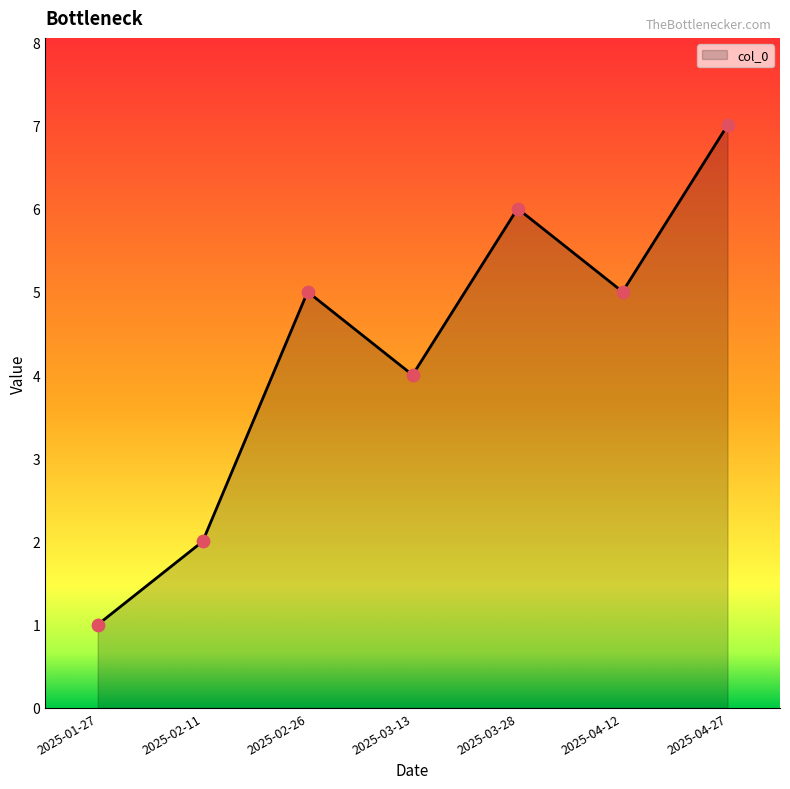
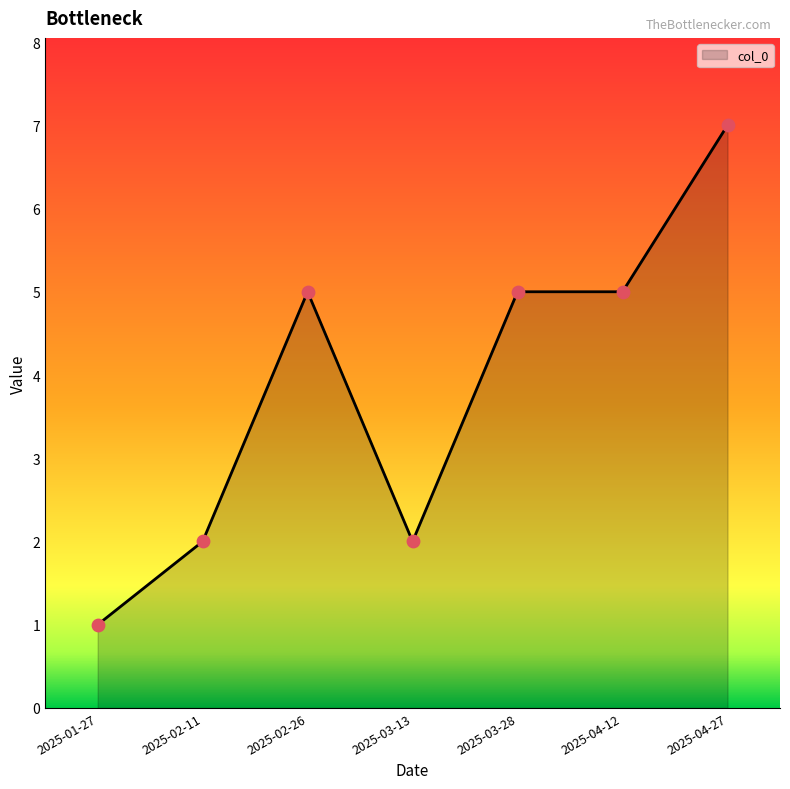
  {
    "2025-01-27": 1,
    "2025-02-11": 2,
    "2025-02-26": 5,
-   "2025-03-13": 4,
-   "2025-03-28": 6,
+   "2025-03-13": 2,
+   "2025-03-28": 5,
    "2025-04-12": 5,
    "2025-04-27": 7
  }
